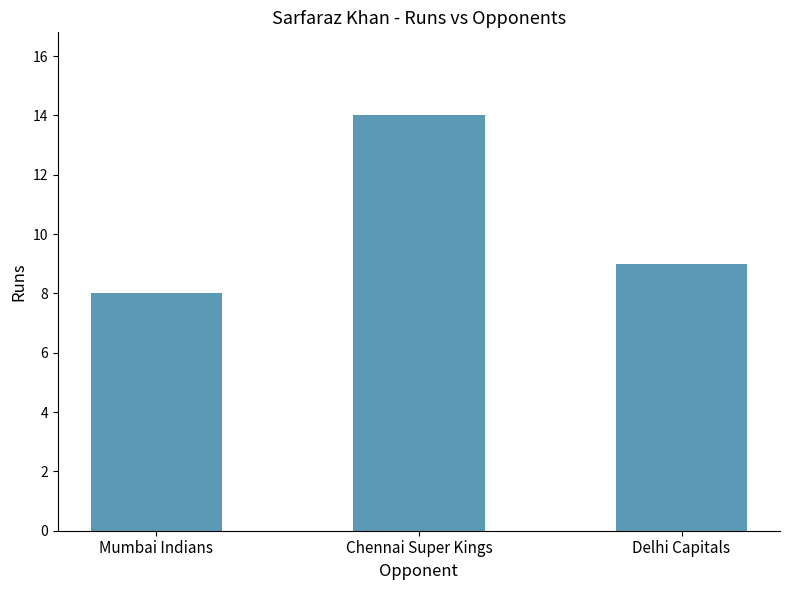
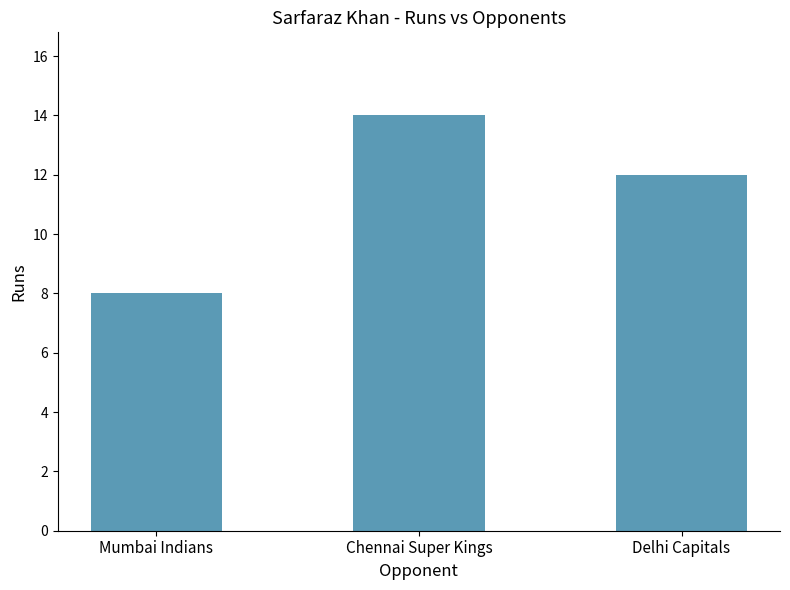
  {
    "Mumbai Indians": 8,
    "Chennai Super Kings": 14,
-   "Delhi Capitals": 9
+   "Delhi Capitals": 12
  }
